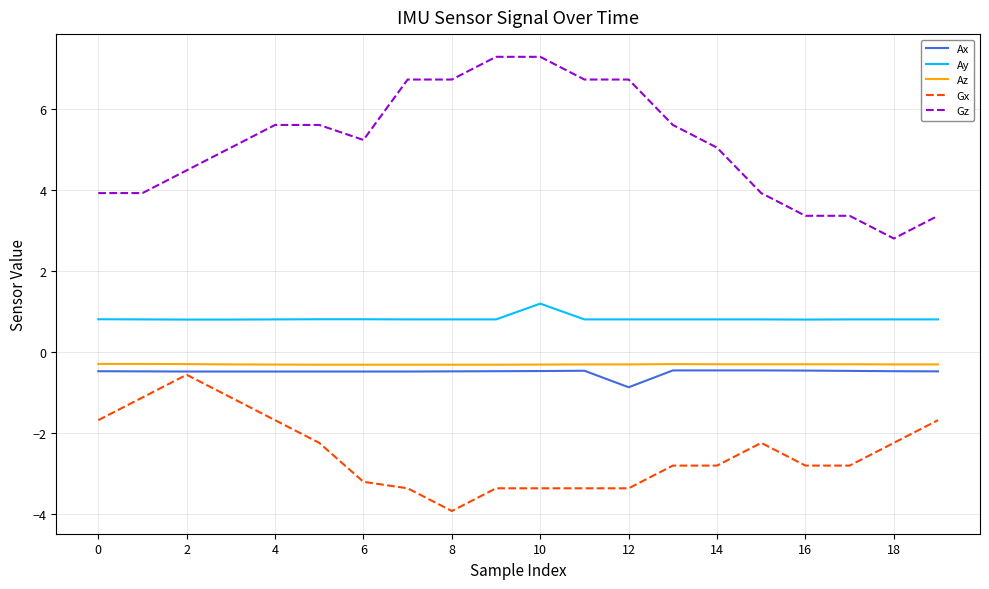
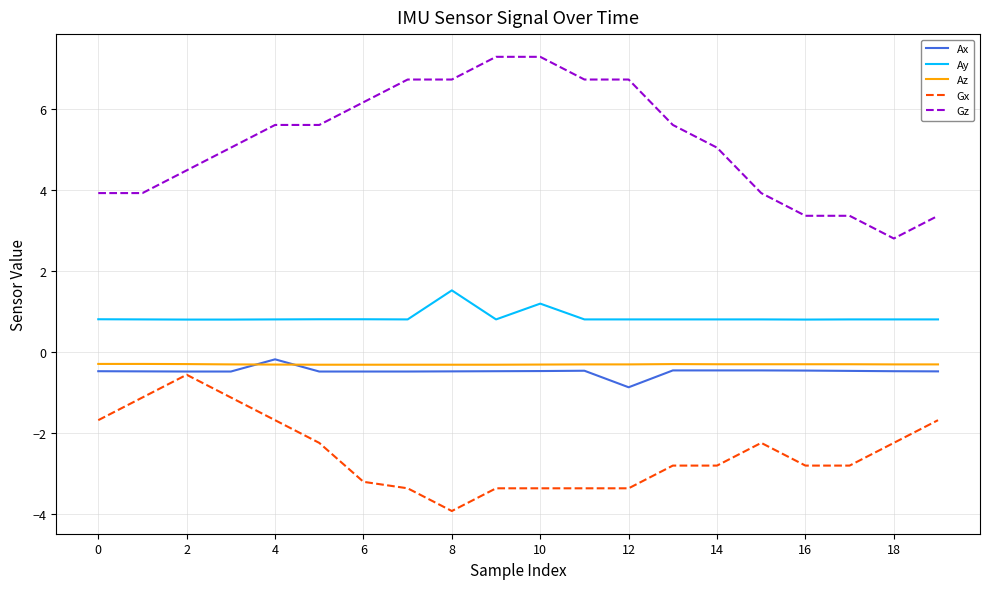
  {
    "Ax": {
      "0": -0.5,
      "2": -0.5,
-     "4": -0.5,
+     "4": -0.2,
      "6": -0.5,
      "8": -0.5,
      "10": -0.5,
      "12": -0.9,
      "14": -0.5,
      "16": -0.5,
      "18": -0.5
    },
    "Ay": {
      "0": 0.8,
      "2": 0.8,
      "4": 0.8,
      "6": 0.8,
-     "8": 0.8,
+     "8": 1.5,
      "10": 1.2,
      "12": 0.8,
      "14": 0.8,
      "16": 0.8,
      "18": 0.8
    },
    "Az": {
      "0": -0.3,
      "2": -0.3,
      "4": -0.3,
      "6": -0.3,
      "8": -0.3,
      "10": -0.3,
      "12": -0.3,
      "14": -0.3,
      "16": -0.3,
      "18": -0.3
    },
    "Gx": {
      "0": -1.7,
      "2": -0.6,
      "4": -1.7,
      "6": -3.2,
      "8": -3.9,
      "10": -3.4,
      "12": -3.4,
      "14": -2.8,
      "16": -2.8,
      "18": -2.2
    },
    "Gz": {
      "0": 3.9,
      "2": 4.5,
      "4": 5.6,
-     "6": 5.2,
+     "6": 6.2,
      "8": 6.7,
      "10": 7.3,
      "12": 6.7,
      "14": 5.0,
      "16": 3.4,
      "18": 2.8
    }
  }
